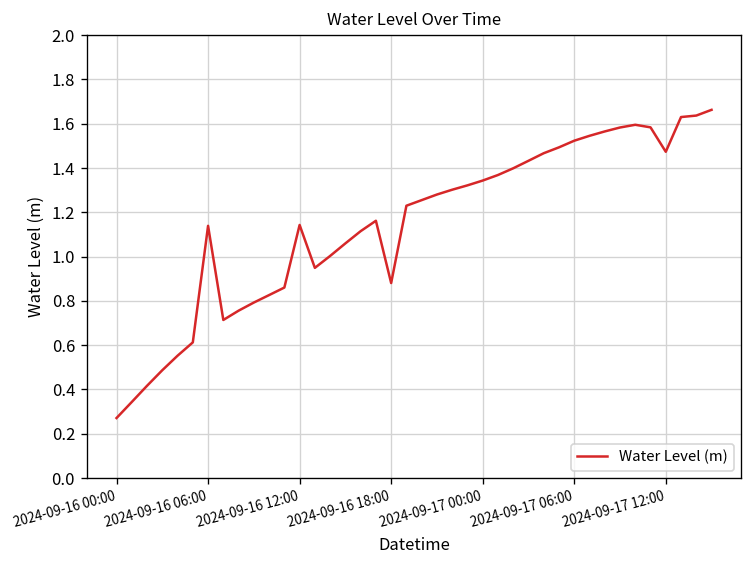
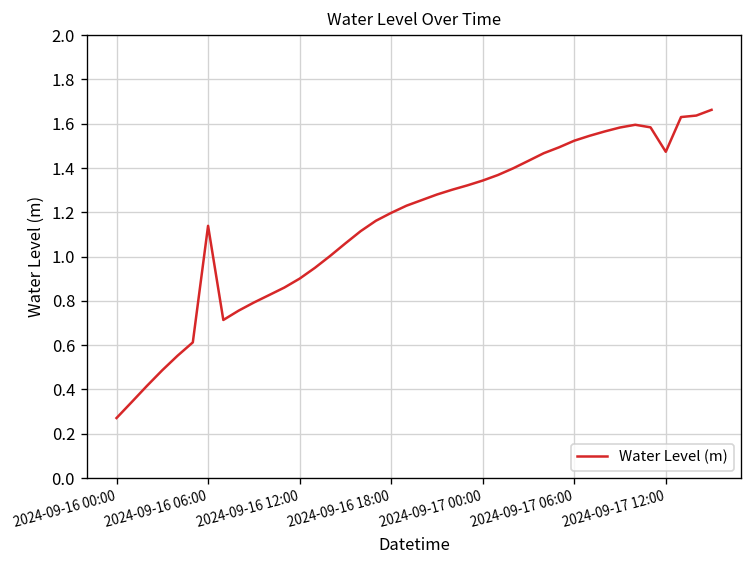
  {
    "2024-09-16 00:00": 0.27,
    "2024-09-16 06:00": 1.14,
-   "2024-09-16 12:00": 1.14,
-   "2024-09-16 18:00": 0.88,
+   "2024-09-16 12:00": 0.90,
+   "2024-09-16 18:00": 1.20,
    "2024-09-17 00:00": 1.34,
    "2024-09-17 06:00": 1.52,
    "2024-09-17 12:00": 1.47
  }
